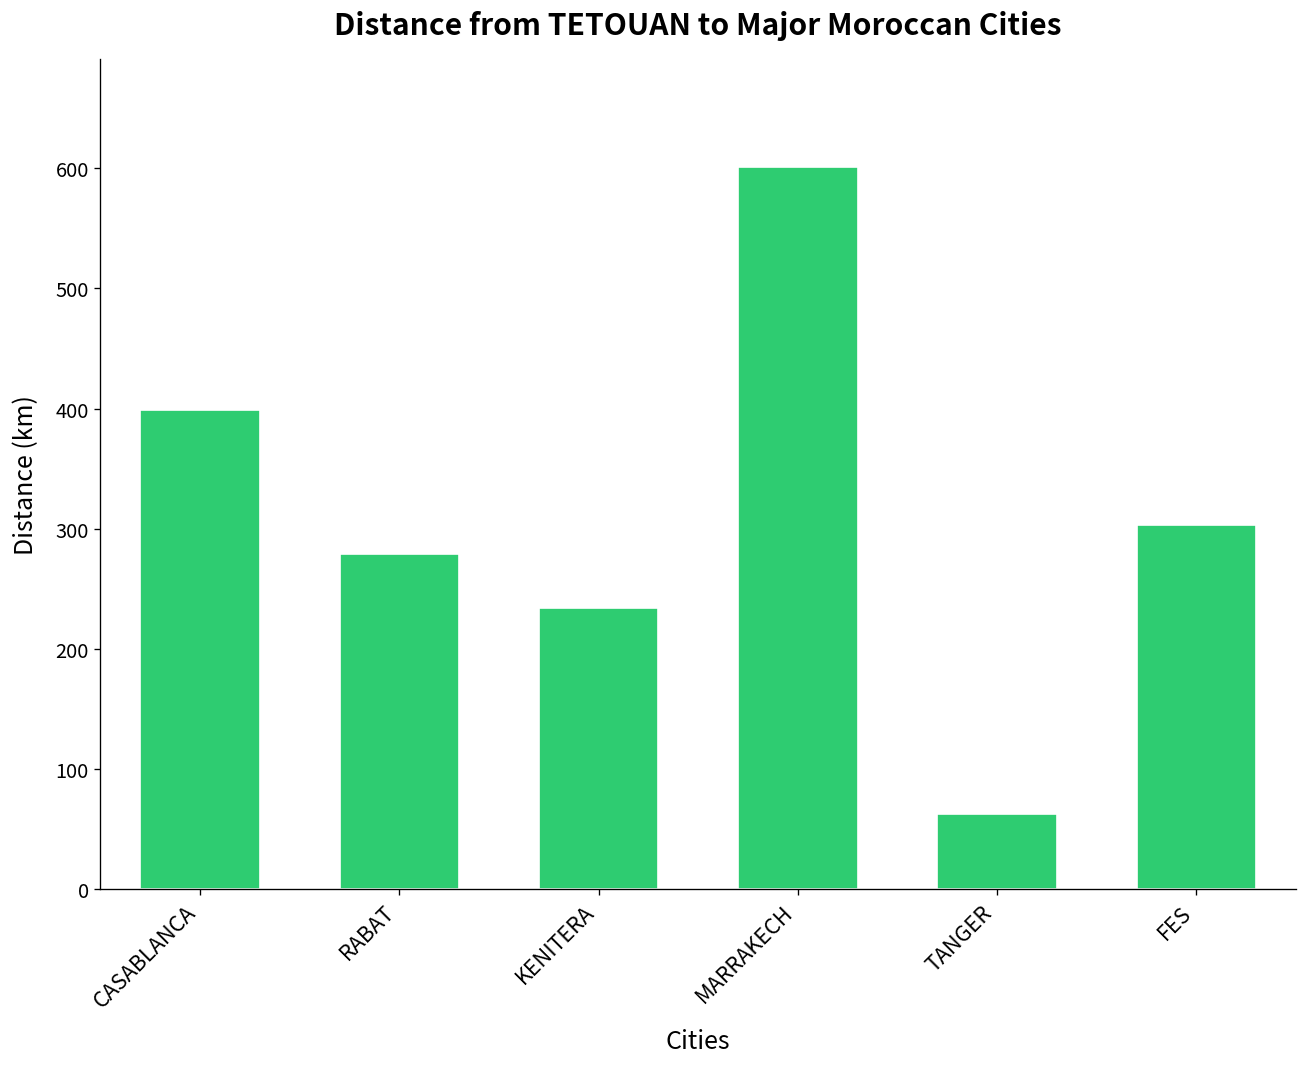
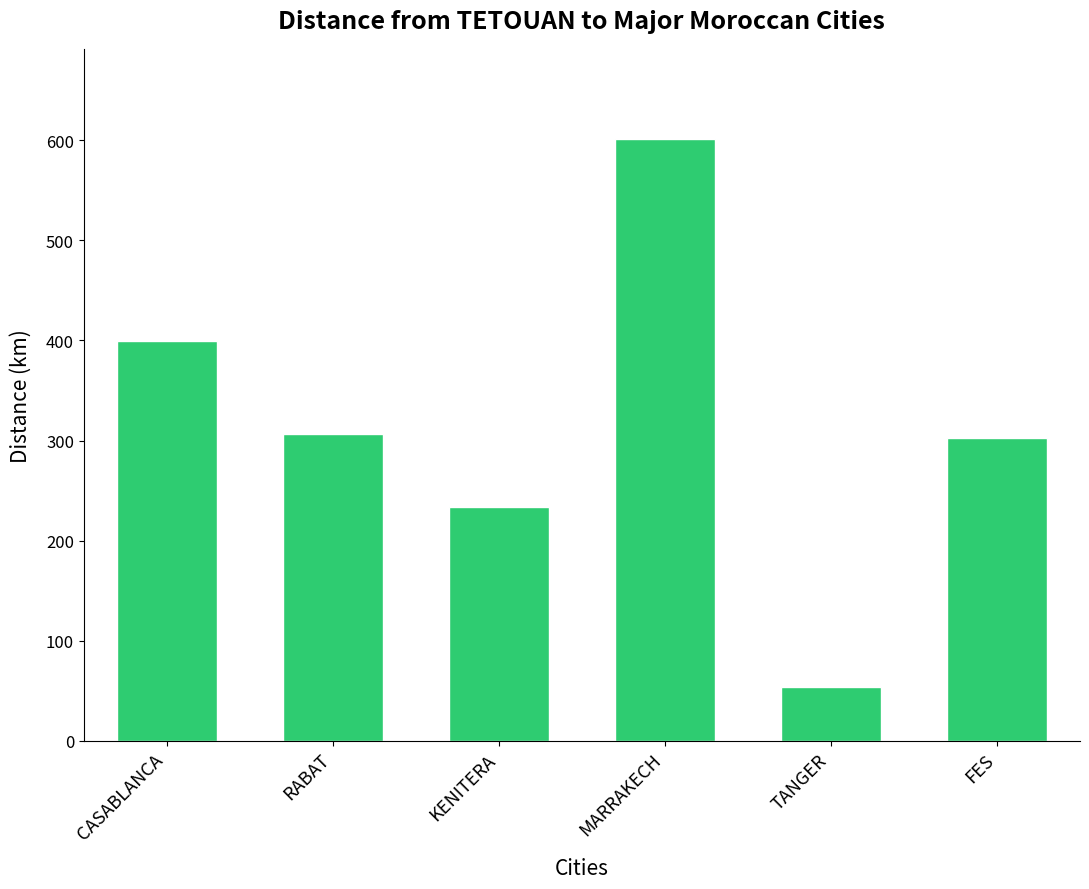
  {
    "CASABLANCA": 399,
-   "RABAT": 279,
+   "RABAT": 307,
    "KENITERA": 234,
    "MARRAKECH": 601,
-   "TANGER": 63,
+   "TANGER": 54,
    "FES": 303
  }
